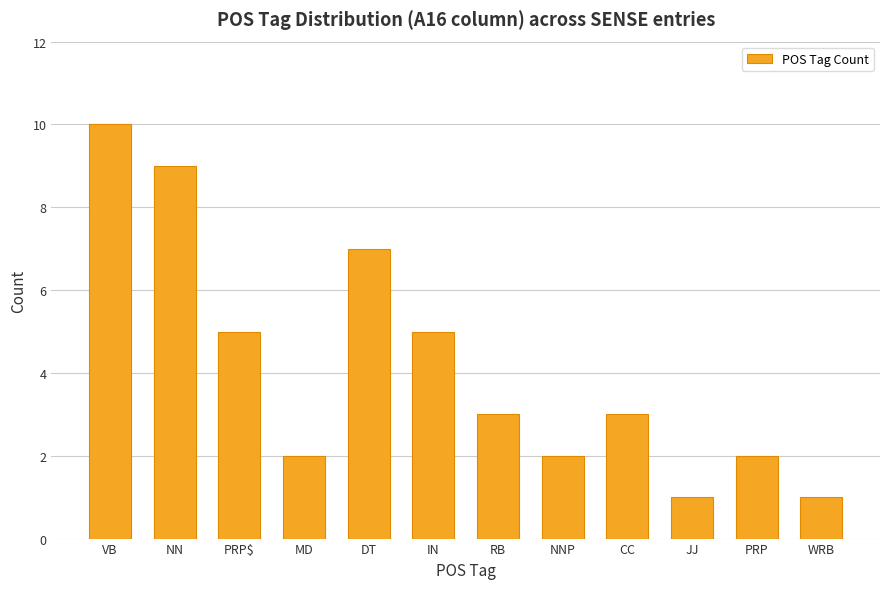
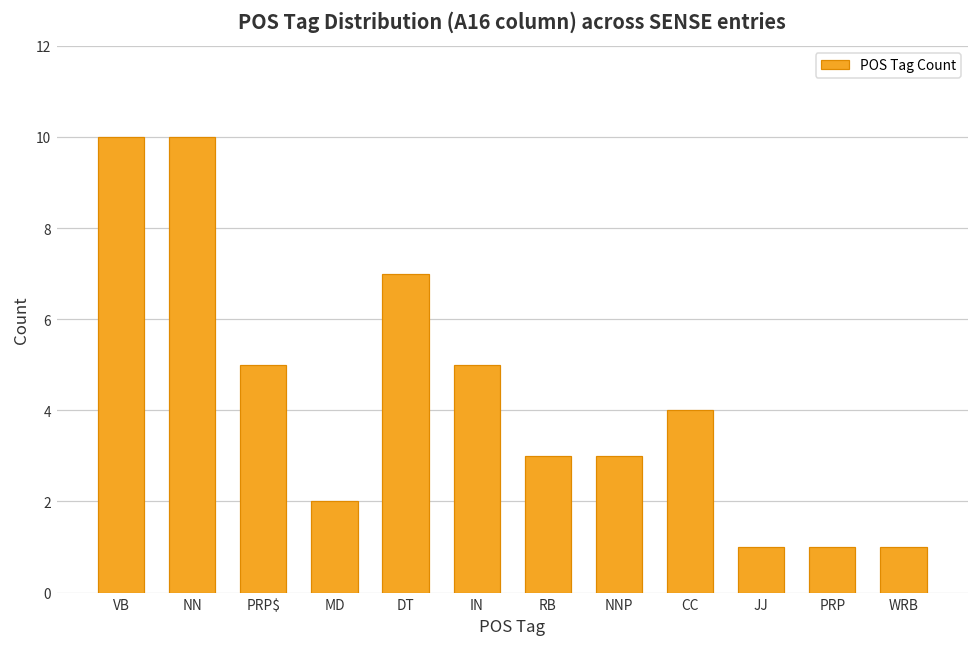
  {
    "VB": 10,
-   "NN": 9,
+   "NN": 10,
    "PRP$": 5,
    "MD": 2,
    "DT": 7,
    "IN": 5,
    "RB": 3,
-   "NNP": 2,
-   "CC": 3,
+   "NNP": 3,
+   "CC": 4,
    "JJ": 1,
-   "PRP": 2,
+   "PRP": 1,
    "WRB": 1
  }
